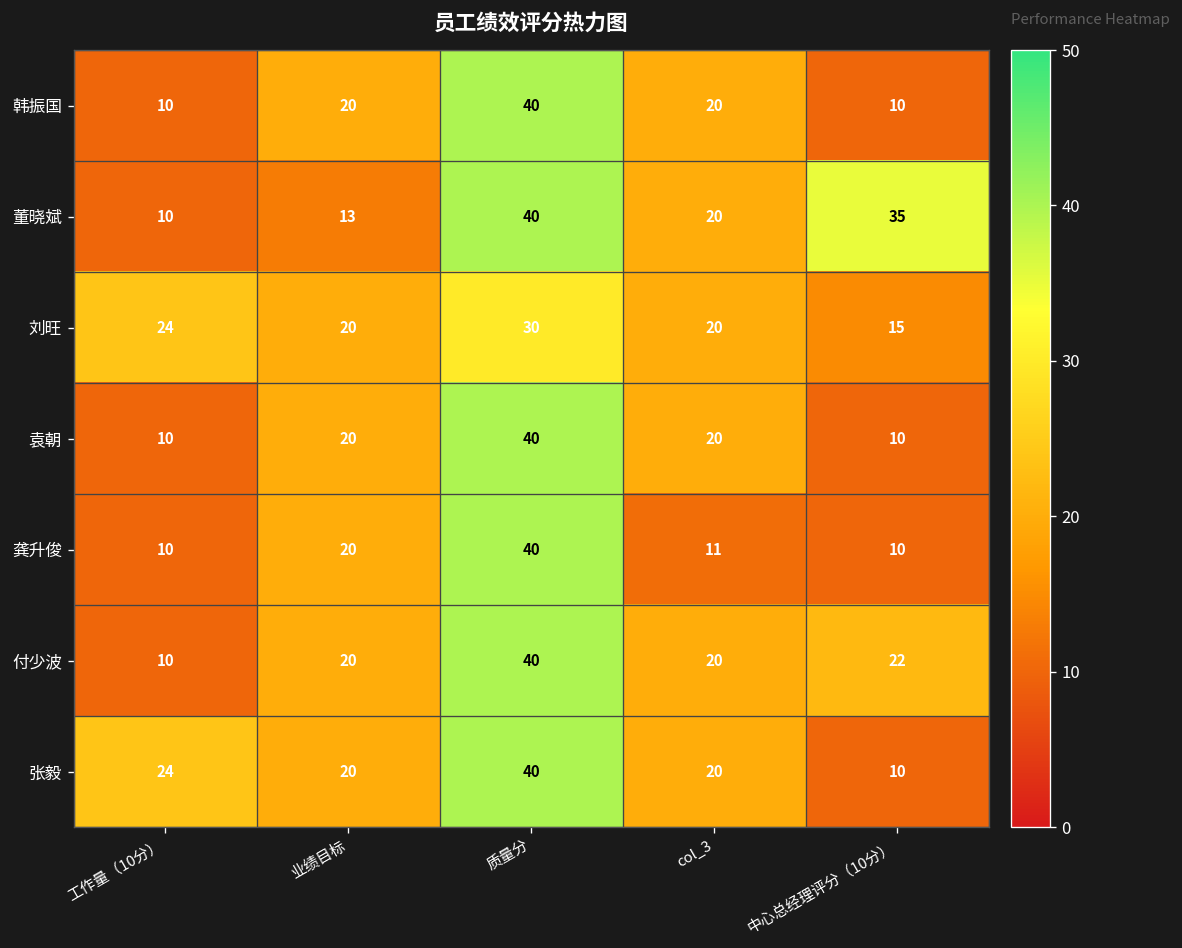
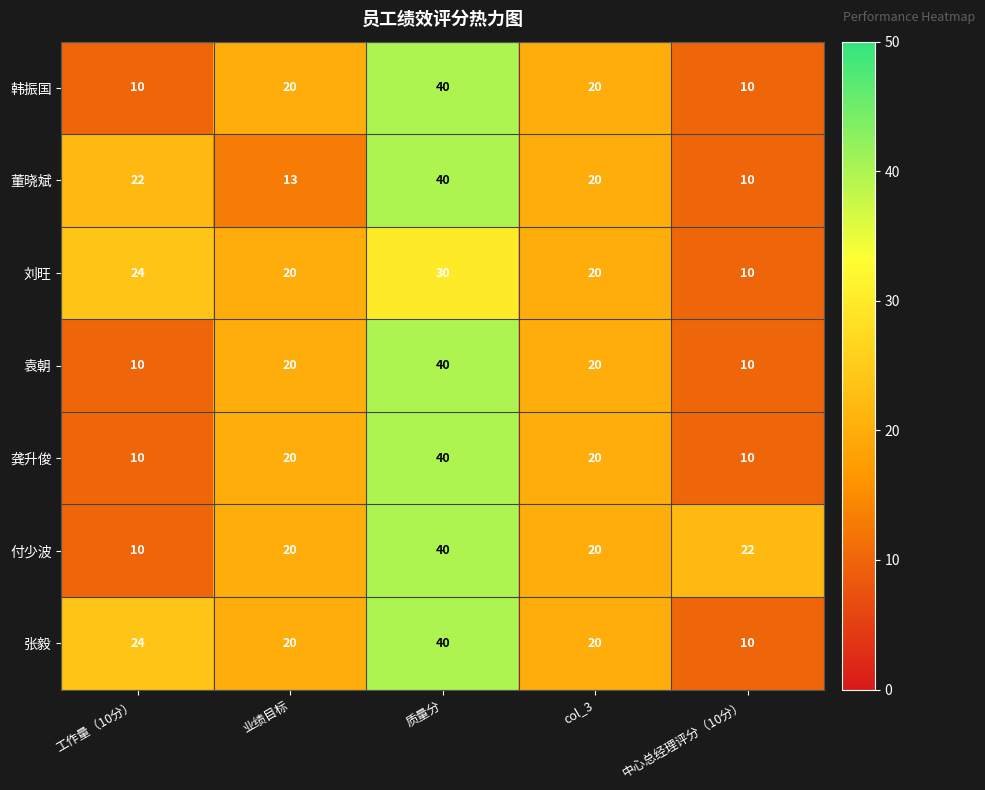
  {
    "韩振国": {
      "工作量（10分）": 10,
      "业绩目标": 20,
      "质量分": 40,
      "col_3": 20,
      "中心总经理评分（10分）": 10
    },
    "董晓斌": {
-     "工作量（10分）": 10,
+     "工作量（10分）": 22,
      "业绩目标": 13,
      "质量分": 40,
      "col_3": 20,
-     "中心总经理评分（10分）": 35
+     "中心总经理评分（10分）": 10
    },
    "刘旺": {
      "工作量（10分）": 24,
      "业绩目标": 20,
      "质量分": 30,
      "col_3": 20,
-     "中心总经理评分（10分）": 15
+     "中心总经理评分（10分）": 10
    },
    "袁朝": {
      "工作量（10分）": 10,
      "业绩目标": 20,
      "质量分": 40,
      "col_3": 20,
      "中心总经理评分（10分）": 10
    },
    "龚升俊": {
      "工作量（10分）": 10,
      "业绩目标": 20,
      "质量分": 40,
-     "col_3": 11,
+     "col_3": 20,
      "中心总经理评分（10分）": 10
    },
    "付少波": {
      "工作量（10分）": 10,
      "业绩目标": 20,
      "质量分": 40,
      "col_3": 20,
      "中心总经理评分（10分）": 22
    },
    "张毅": {
      "工作量（10分）": 24,
      "业绩目标": 20,
      "质量分": 40,
      "col_3": 20,
      "中心总经理评分（10分）": 10
    }
  }
